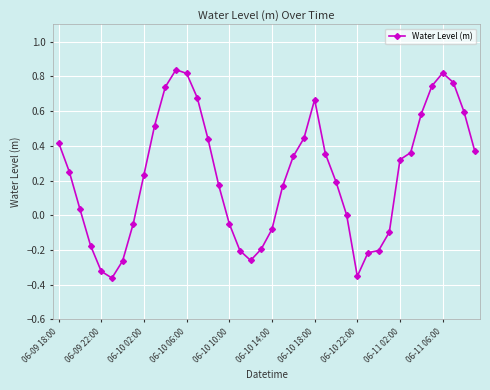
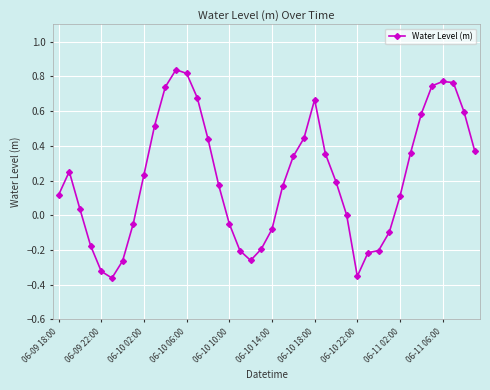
  {
-   "06-09 18:00": 0.42,
+   "06-09 18:00": 0.12,
    "06-09 22:00": -0.32,
    "06-10 02:00": 0.23,
    "06-10 06:00": 0.82,
    "06-10 10:00": -0.05,
    "06-10 14:00": -0.08,
    "06-10 18:00": 0.67,
    "06-10 22:00": -0.35,
-   "06-11 02:00": 0.32,
-   "06-11 06:00": 0.82
+   "06-11 02:00": 0.11,
+   "06-11 06:00": 0.77
  }
